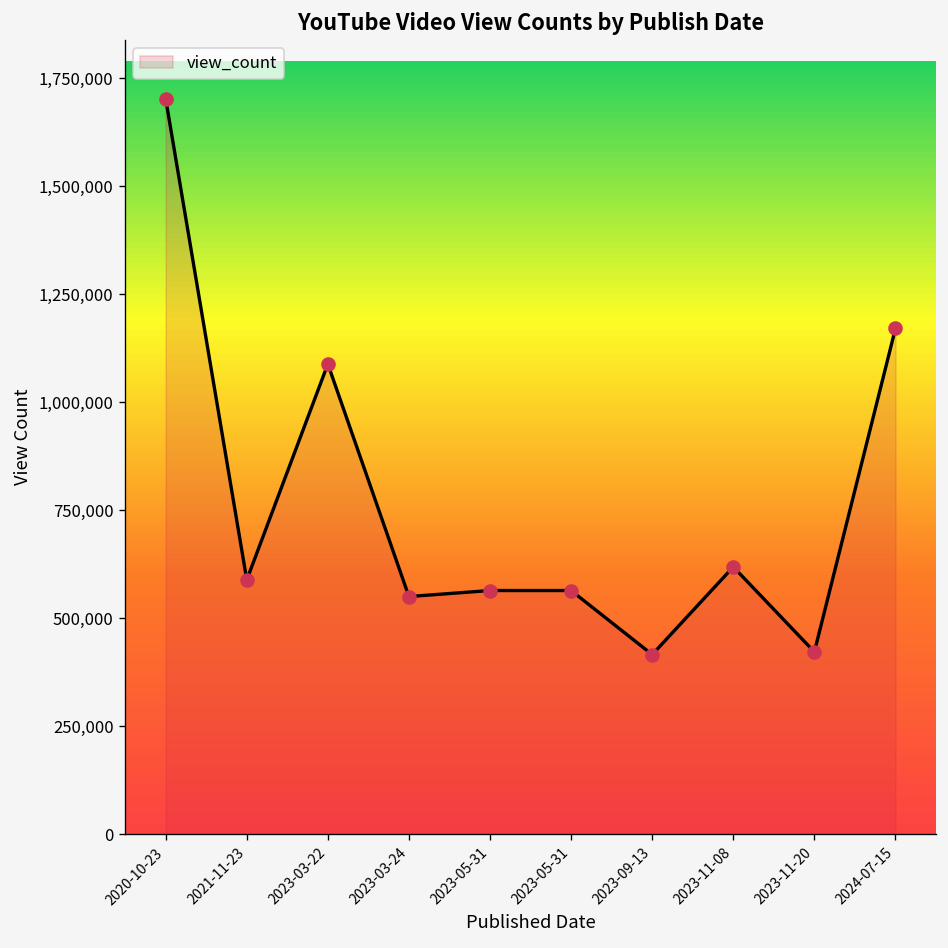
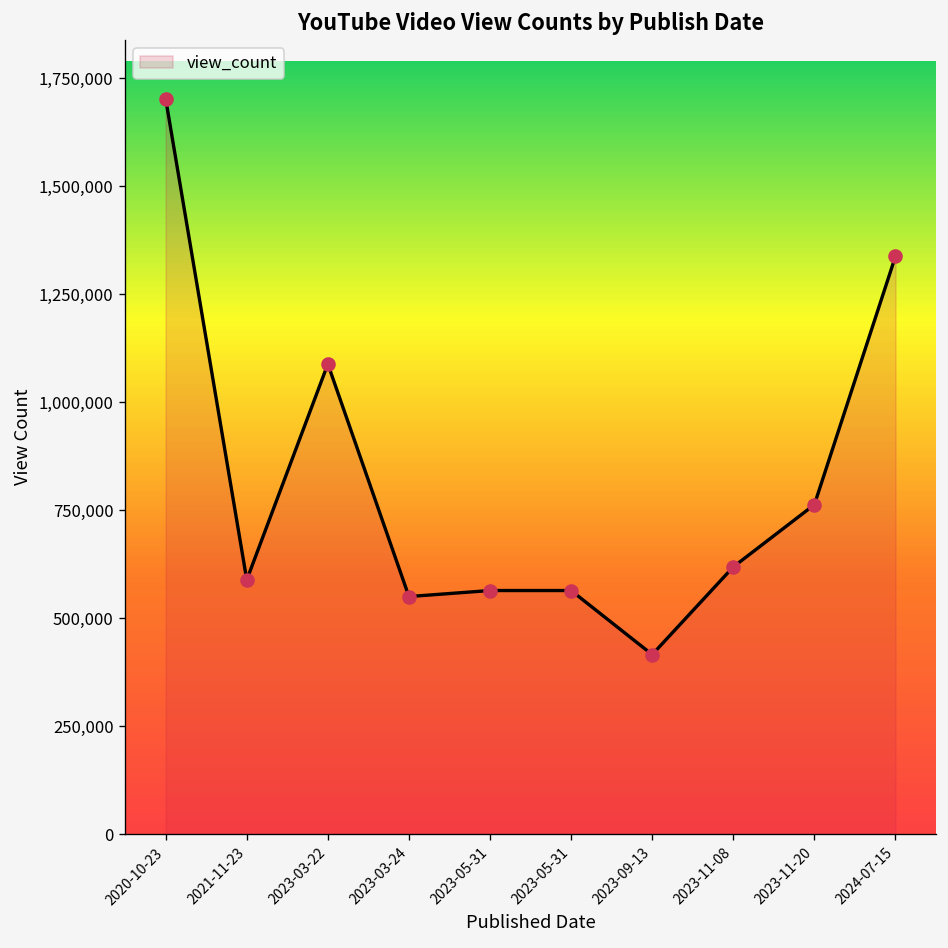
  {
    "2020-10-23": "1,700,000",
    "2021-11-23": "590,000",
    "2023-03-22": "1,090,000",
    "2023-03-24": "550,000",
    "2023-09-13": "420,000",
    "2023-11-08": "620,000",
-   "2023-11-20": "420,000",
-   "2024-07-15": "1,170,000"
+   "2023-11-20": "760,000",
+   "2024-07-15": "1,340,000"
  }
